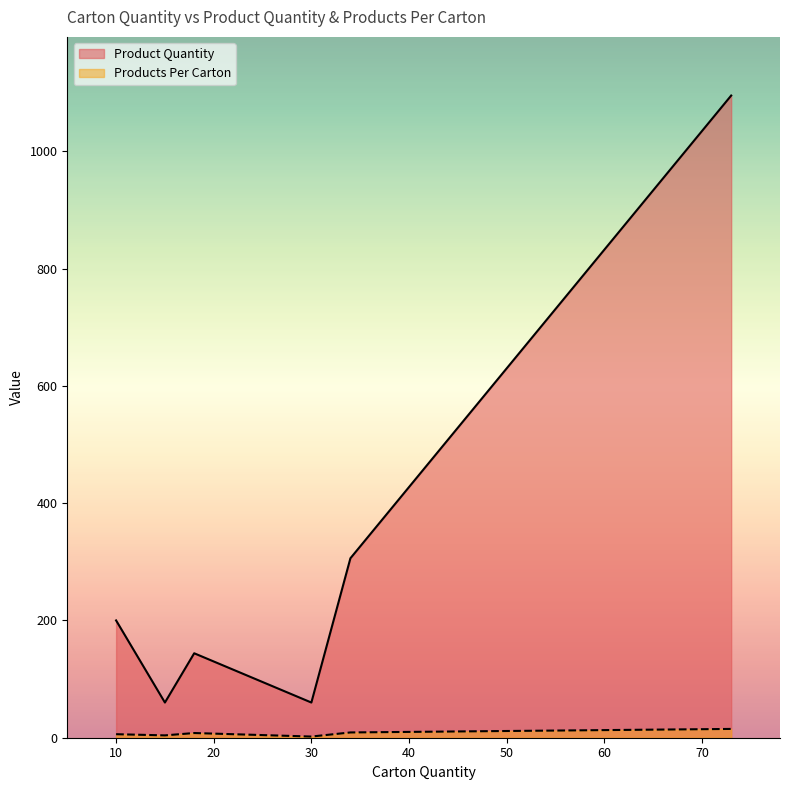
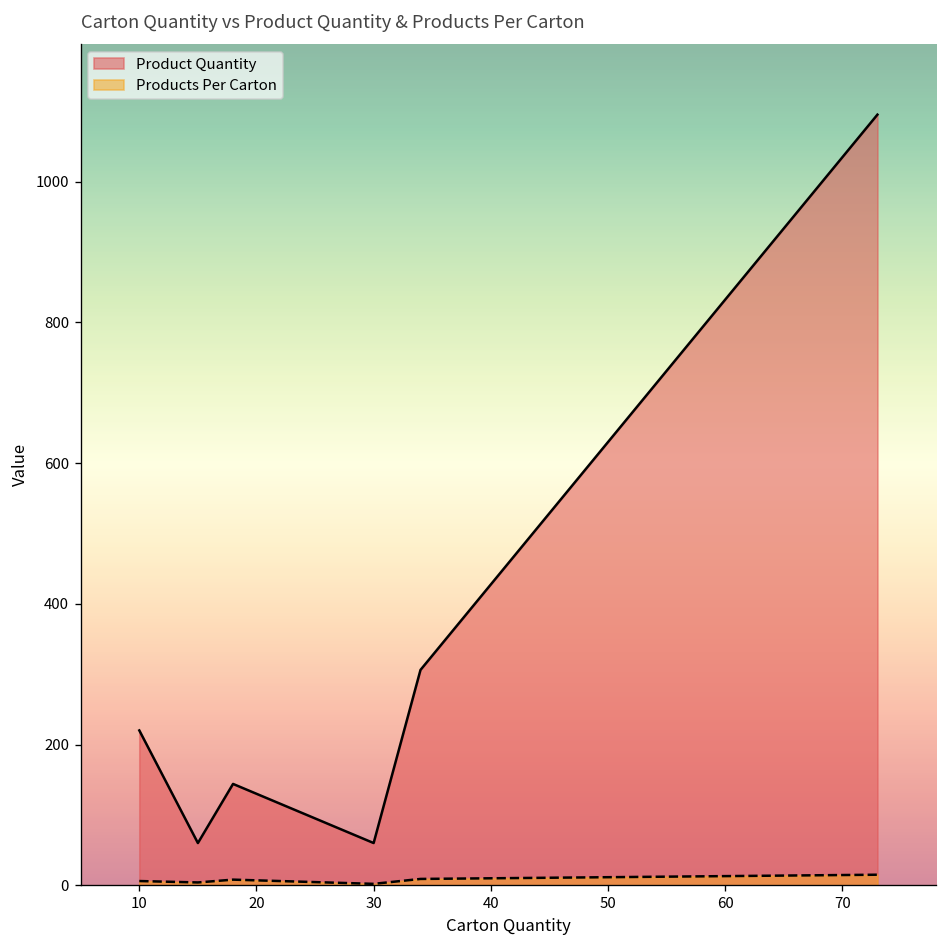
  {
    "Product Quantity": {
-     "10": 200,
+     "10": 220,
      "30": 60
    },
    "Products Per Carton": {
      "10": 10,
      "30": 0
    }
  }
